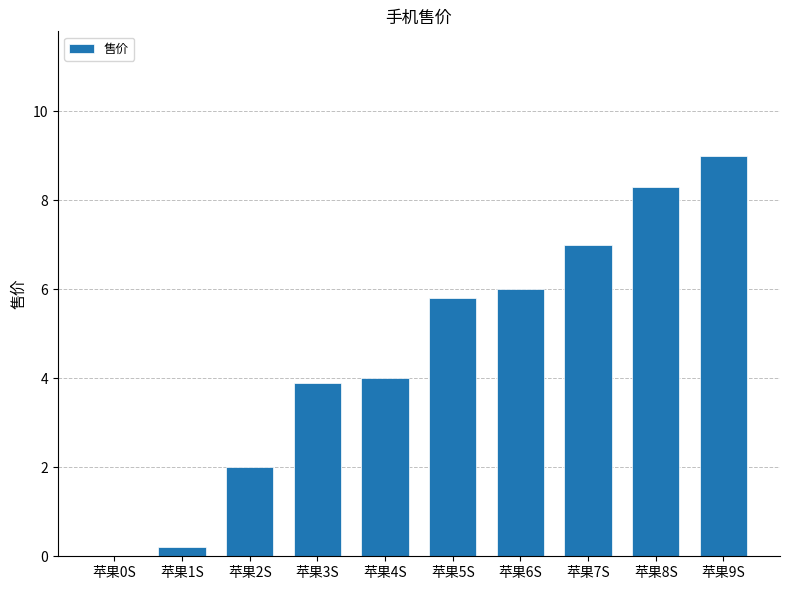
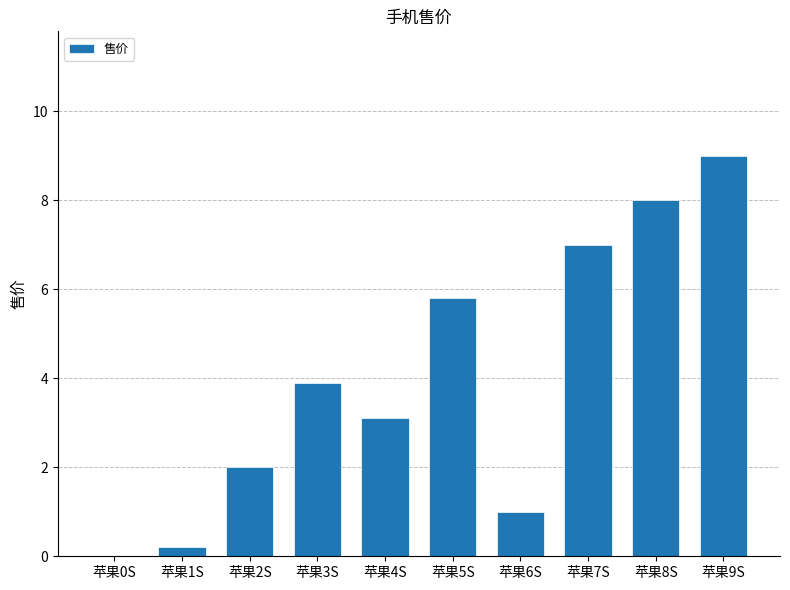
  {
    "苹果0S": 0.0,
    "苹果1S": 0.2,
    "苹果2S": 2.0,
    "苹果3S": 3.9,
-   "苹果4S": 4.0,
+   "苹果4S": 3.1,
    "苹果5S": 5.8,
-   "苹果6S": 6,
+   "苹果6S": 1,
    "苹果7S": 7.0,
-   "苹果8S": 8.3,
+   "苹果8S": 8.0,
    "苹果9S": 9.0
  }
